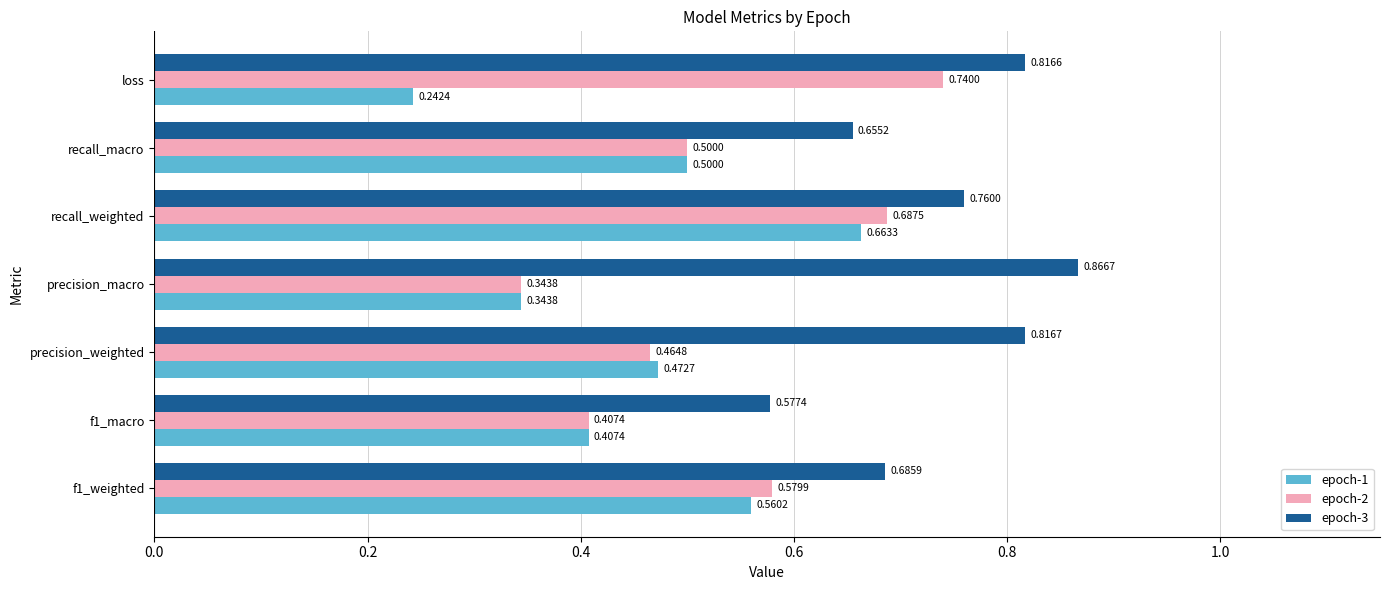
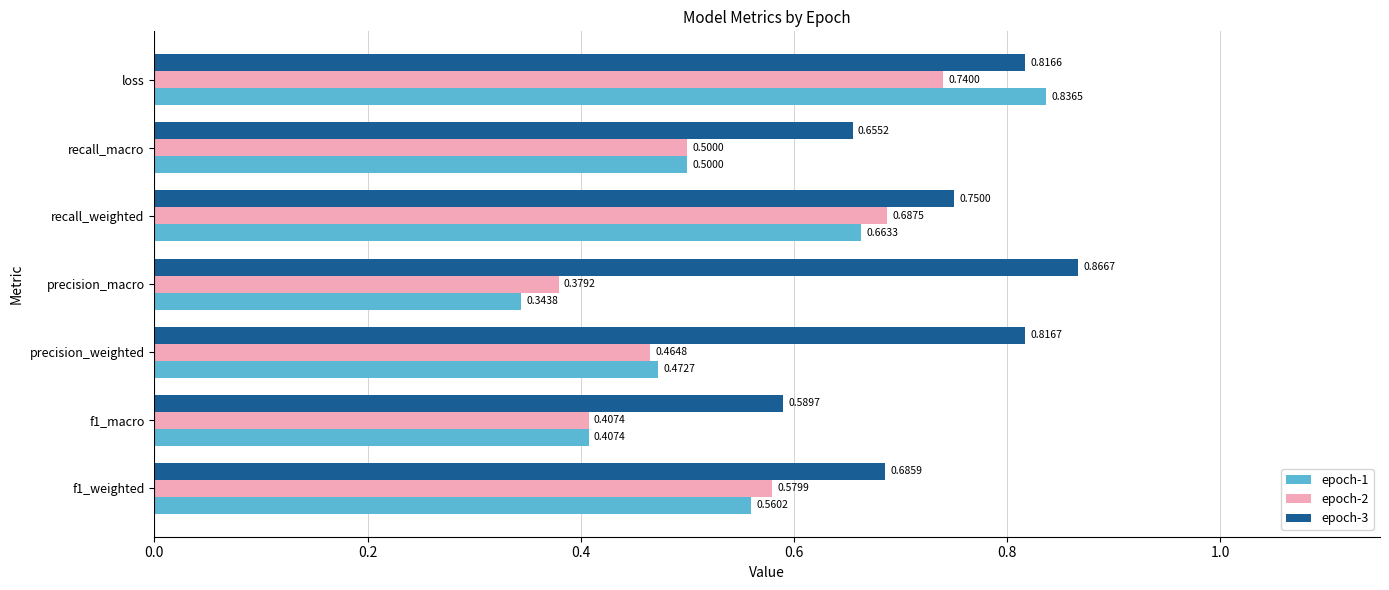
  {
    "epoch-1": {
-     "loss": 0.2424,
+     "loss": 0.8365,
      "recall_macro": 0.5000,
      "recall_weighted": 0.6633,
      "precision_macro": 0.3438,
      "precision_weighted": 0.4727,
      "f1_macro": 0.4074,
      "f1_weighted": 0.5602
    },
    "epoch-2": {
      "loss": 0.7400,
      "recall_macro": 0.5000,
      "recall_weighted": 0.6875,
-     "precision_macro": 0.3438,
+     "precision_macro": 0.3792,
      "precision_weighted": 0.4648,
      "f1_macro": 0.4074,
      "f1_weighted": 0.5799
    },
    "epoch-3": {
      "loss": 0.8166,
      "recall_macro": 0.6552,
-     "recall_weighted": 0.7600,
+     "recall_weighted": 0.7500,
      "precision_macro": 0.8667,
      "precision_weighted": 0.8167,
-     "f1_macro": 0.5774,
+     "f1_macro": 0.5897,
      "f1_weighted": 0.6859
    }
  }
